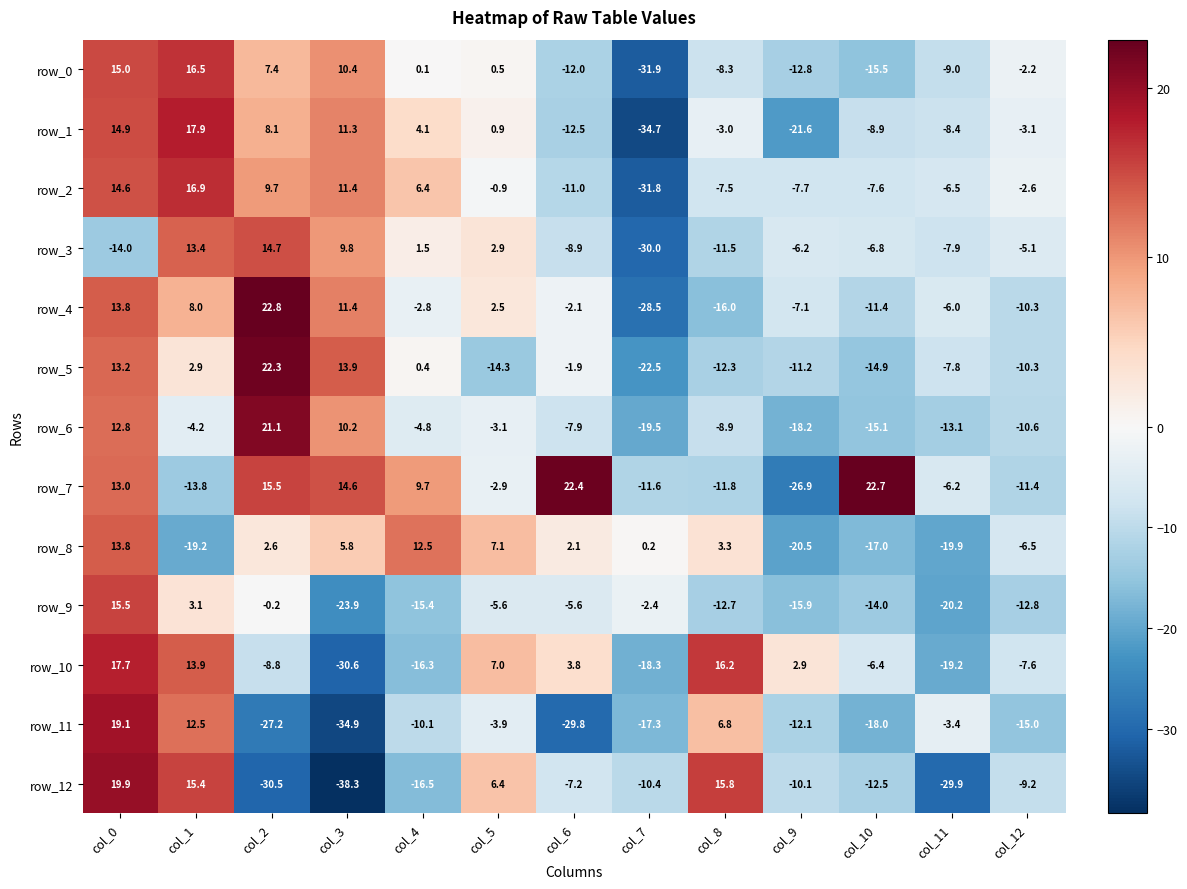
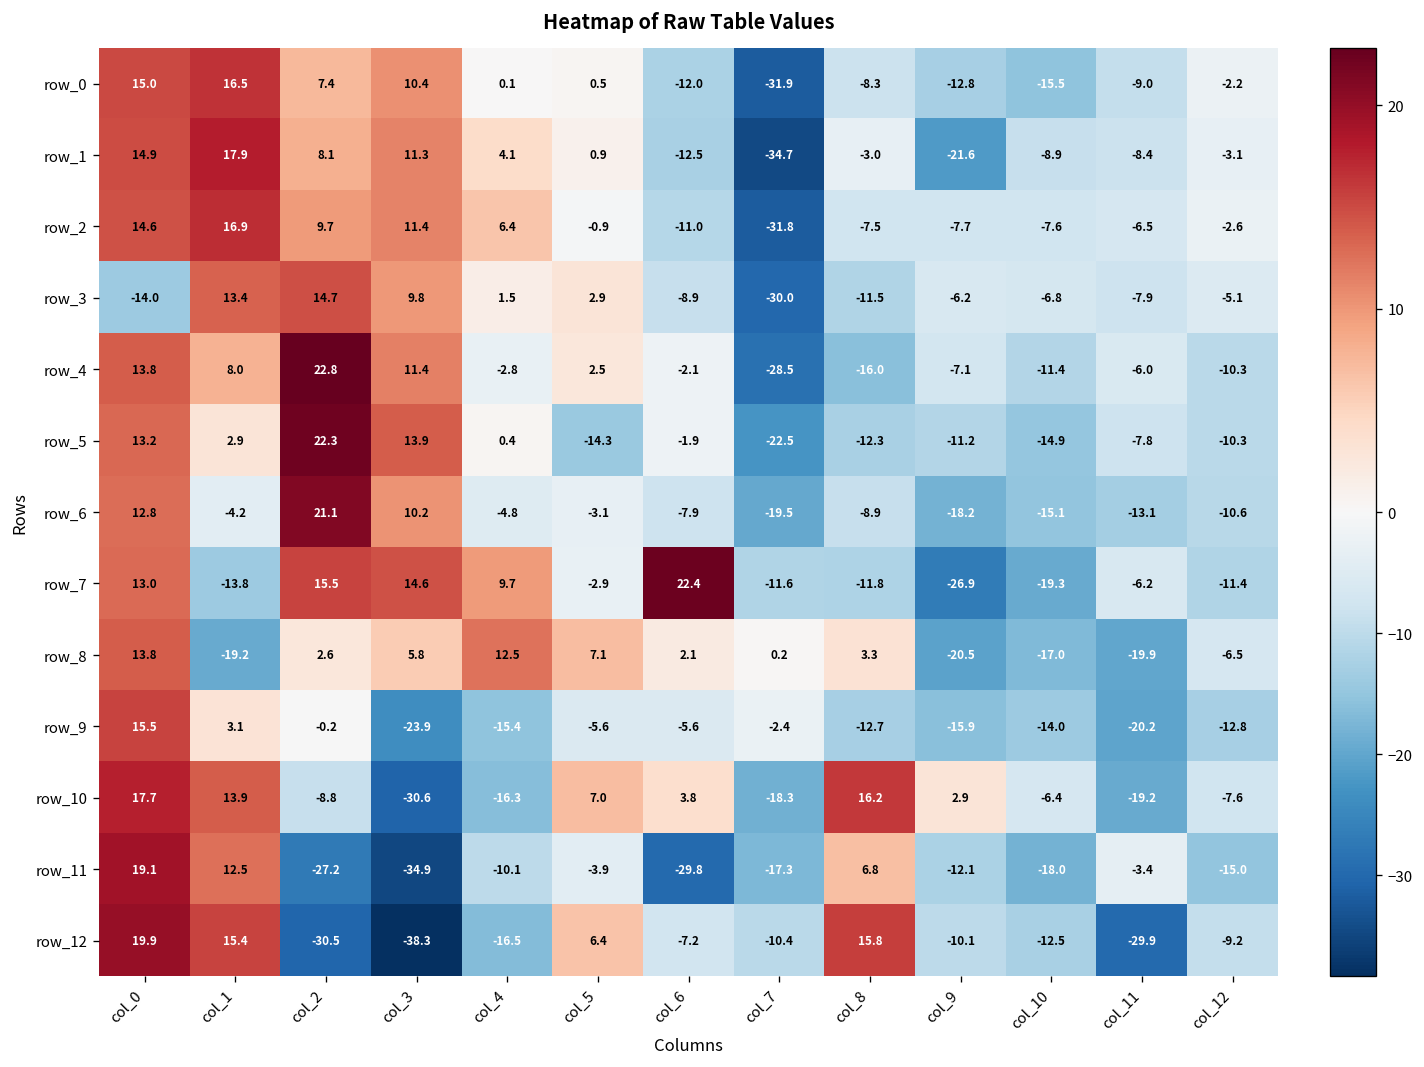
  {
    "row_0": {
      "col_0": 15.0,
      "col_1": 16.5,
      "col_2": 7.4,
      "col_3": 10.4,
      "col_4": 0.1,
      "col_5": 0.5,
      "col_6": -12.0,
      "col_7": -31.9,
      "col_8": -8.3,
      "col_9": -12.8,
      "col_10": -15.5,
      "col_11": -9.0,
      "col_12": -2.2
    },
    "row_1": {
      "col_0": 14.9,
      "col_1": 17.9,
      "col_2": 8.1,
      "col_3": 11.3,
      "col_4": 4.1,
      "col_5": 0.9,
      "col_6": -12.5,
      "col_7": -34.7,
      "col_8": -3.0,
      "col_9": -21.6,
      "col_10": -8.9,
      "col_11": -8.4,
      "col_12": -3.1
    },
    "row_2": {
      "col_0": 14.6,
      "col_1": 16.9,
      "col_2": 9.7,
      "col_3": 11.4,
      "col_4": 6.4,
      "col_5": -0.9,
      "col_6": -11.0,
      "col_7": -31.8,
      "col_8": -7.5,
      "col_9": -7.7,
      "col_10": -7.6,
      "col_11": -6.5,
      "col_12": -2.6
    },
    "row_3": {
      "col_0": -14.0,
      "col_1": 13.4,
      "col_2": 14.7,
      "col_3": 9.8,
      "col_4": 1.5,
      "col_5": 2.9,
      "col_6": -8.9,
      "col_7": -30.0,
      "col_8": -11.5,
      "col_9": -6.2,
      "col_10": -6.8,
      "col_11": -7.9,
      "col_12": -5.1
    },
    "row_4": {
      "col_0": 13.8,
      "col_1": 8.0,
      "col_2": 22.8,
      "col_3": 11.4,
      "col_4": -2.8,
      "col_5": 2.5,
      "col_6": -2.1,
      "col_7": -28.5,
      "col_8": -16.0,
      "col_9": -7.1,
      "col_10": -11.4,
      "col_11": -6.0,
      "col_12": -10.3
    },
    "row_5": {
      "col_0": 13.2,
      "col_1": 2.9,
      "col_2": 22.3,
      "col_3": 13.9,
      "col_4": 0.4,
      "col_5": -14.3,
      "col_6": -1.9,
      "col_7": -22.5,
      "col_8": -12.3,
      "col_9": -11.2,
      "col_10": -14.9,
      "col_11": -7.8,
      "col_12": -10.3
    },
    "row_6": {
      "col_0": 12.8,
      "col_1": -4.2,
      "col_2": 21.1,
      "col_3": 10.2,
      "col_4": -4.8,
      "col_5": -3.1,
      "col_6": -7.9,
      "col_7": -19.5,
      "col_8": -8.9,
      "col_9": -18.2,
      "col_10": -15.1,
      "col_11": -13.1,
      "col_12": -10.6
    },
    "row_7": {
      "col_0": 13.0,
      "col_1": -13.8,
      "col_2": 15.5,
      "col_3": 14.6,
      "col_4": 9.7,
      "col_5": -2.9,
      "col_6": 22.4,
      "col_7": -11.6,
      "col_8": -11.8,
      "col_9": -26.9,
-     "col_10": 22.7,
+     "col_10": -19.3,
      "col_11": -6.2,
      "col_12": -11.4
    },
    "row_8": {
      "col_0": 13.8,
      "col_1": -19.2,
      "col_2": 2.6,
      "col_3": 5.8,
      "col_4": 12.5,
      "col_5": 7.1,
      "col_6": 2.1,
      "col_7": 0.2,
      "col_8": 3.3,
      "col_9": -20.5,
      "col_10": -17.0,
      "col_11": -19.9,
      "col_12": -6.5
    },
    "row_9": {
      "col_0": 15.5,
      "col_1": 3.1,
      "col_2": -0.2,
      "col_3": -23.9,
      "col_4": -15.4,
      "col_5": -5.6,
      "col_6": -5.6,
      "col_7": -2.4,
      "col_8": -12.7,
      "col_9": -15.9,
      "col_10": -14.0,
      "col_11": -20.2,
      "col_12": -12.8
    },
    "row_10": {
      "col_0": 17.7,
      "col_1": 13.9,
      "col_2": -8.8,
      "col_3": -30.6,
      "col_4": -16.3,
      "col_5": 7.0,
      "col_6": 3.8,
      "col_7": -18.3,
      "col_8": 16.2,
      "col_9": 2.9,
      "col_10": -6.4,
      "col_11": -19.2,
      "col_12": -7.6
    },
    "row_11": {
      "col_0": 19.1,
      "col_1": 12.5,
      "col_2": -27.2,
      "col_3": -34.9,
      "col_4": -10.1,
      "col_5": -3.9,
      "col_6": -29.8,
      "col_7": -17.3,
      "col_8": 6.8,
      "col_9": -12.1,
      "col_10": -18.0,
      "col_11": -3.4,
      "col_12": -15.0
    },
    "row_12": {
      "col_0": 19.9,
      "col_1": 15.4,
      "col_2": -30.5,
      "col_3": -38.3,
      "col_4": -16.5,
      "col_5": 6.4,
      "col_6": -7.2,
      "col_7": -10.4,
      "col_8": 15.8,
      "col_9": -10.1,
      "col_10": -12.5,
      "col_11": -29.9,
      "col_12": -9.2
    }
  }
